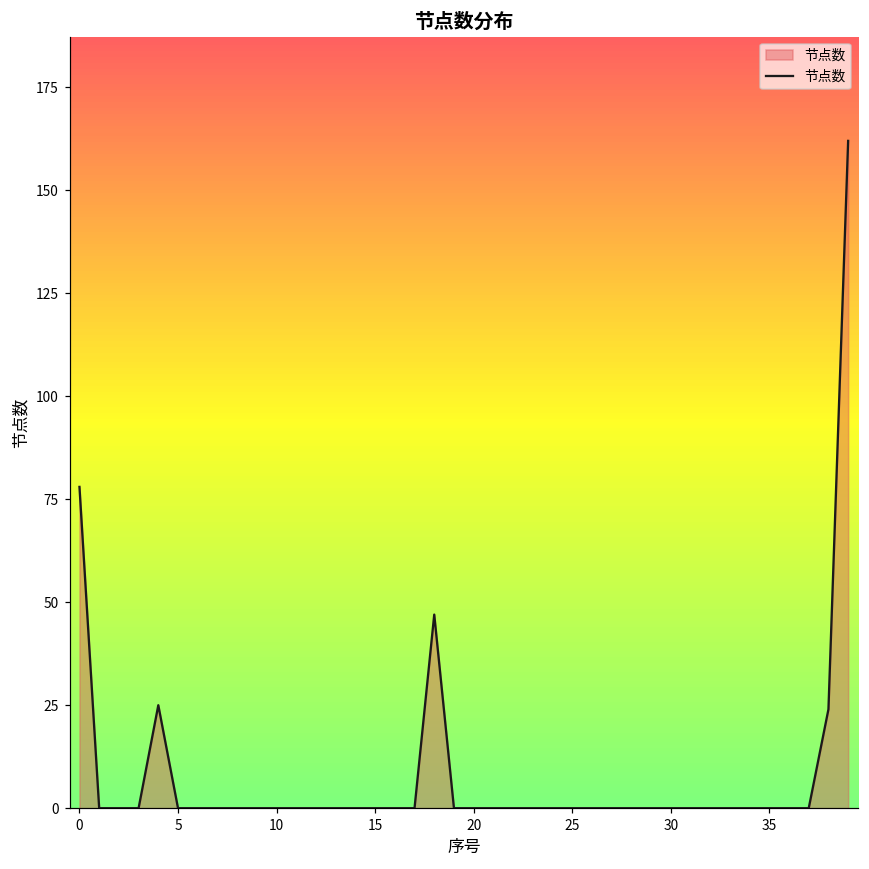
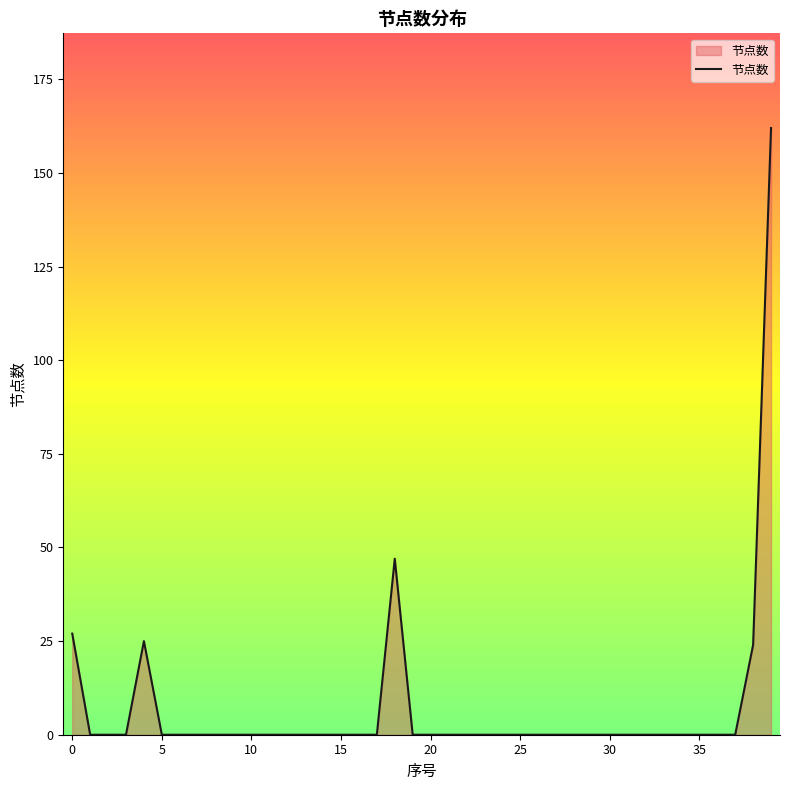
  {
-   "0": 78,
+   "0": 27,
    "5": 0,
    "10": 0,
    "15": 0,
    "20": 0,
    "25": 0,
    "30": 0,
    "35": 0
  }
